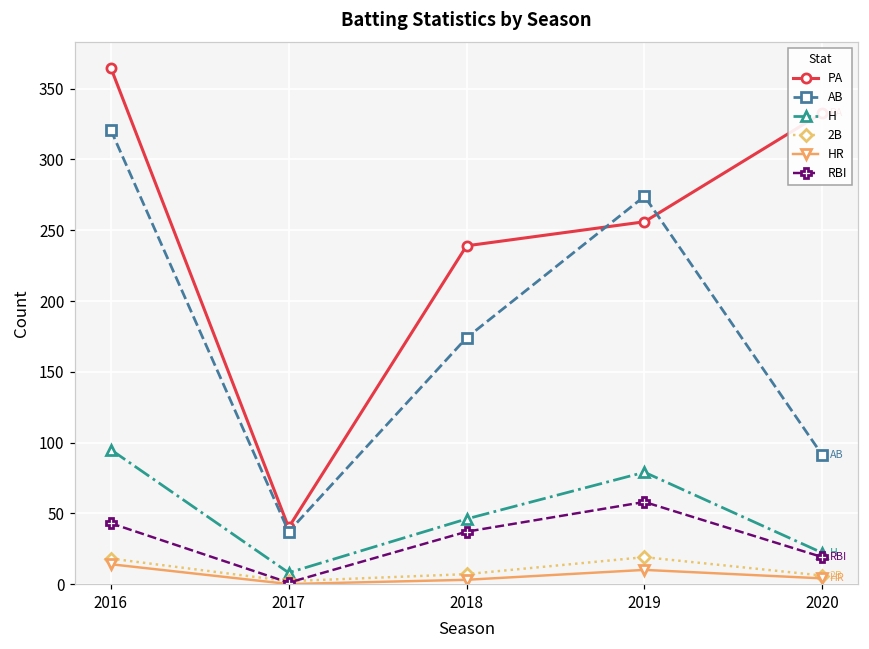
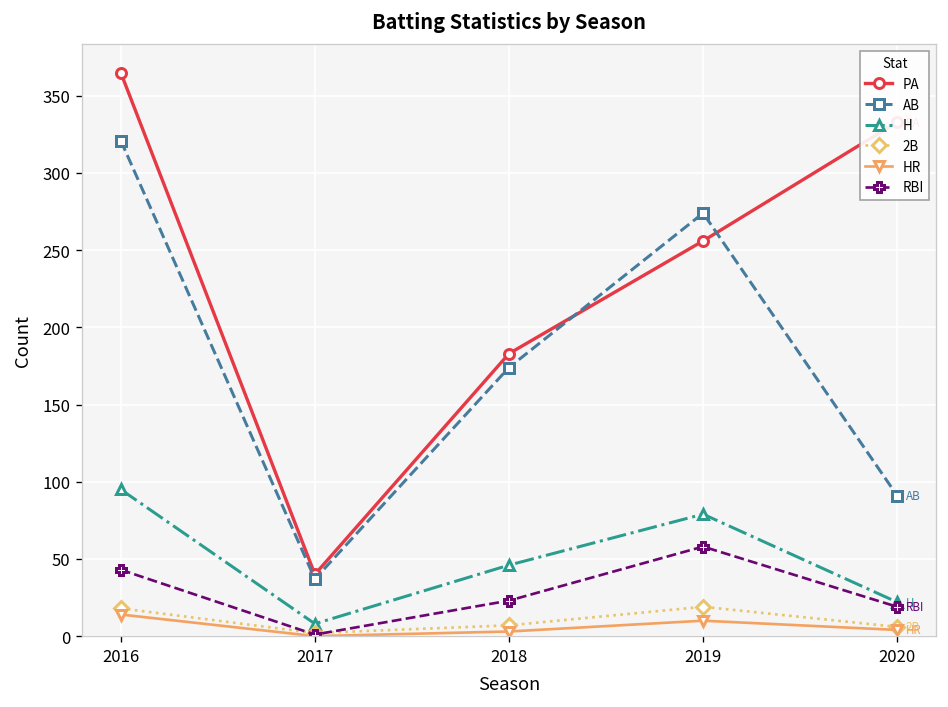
  {
    "PA": {
      "2016": 365,
      "2017": 40,
-     "2018": 239,
+     "2018": 183,
      "2019": 256
    },
    "RBI": {
      "2016": 43,
-     "2018": 37,
+     "2018": 23,
      "2019": 58,
      "2020": 19
    }
  }
